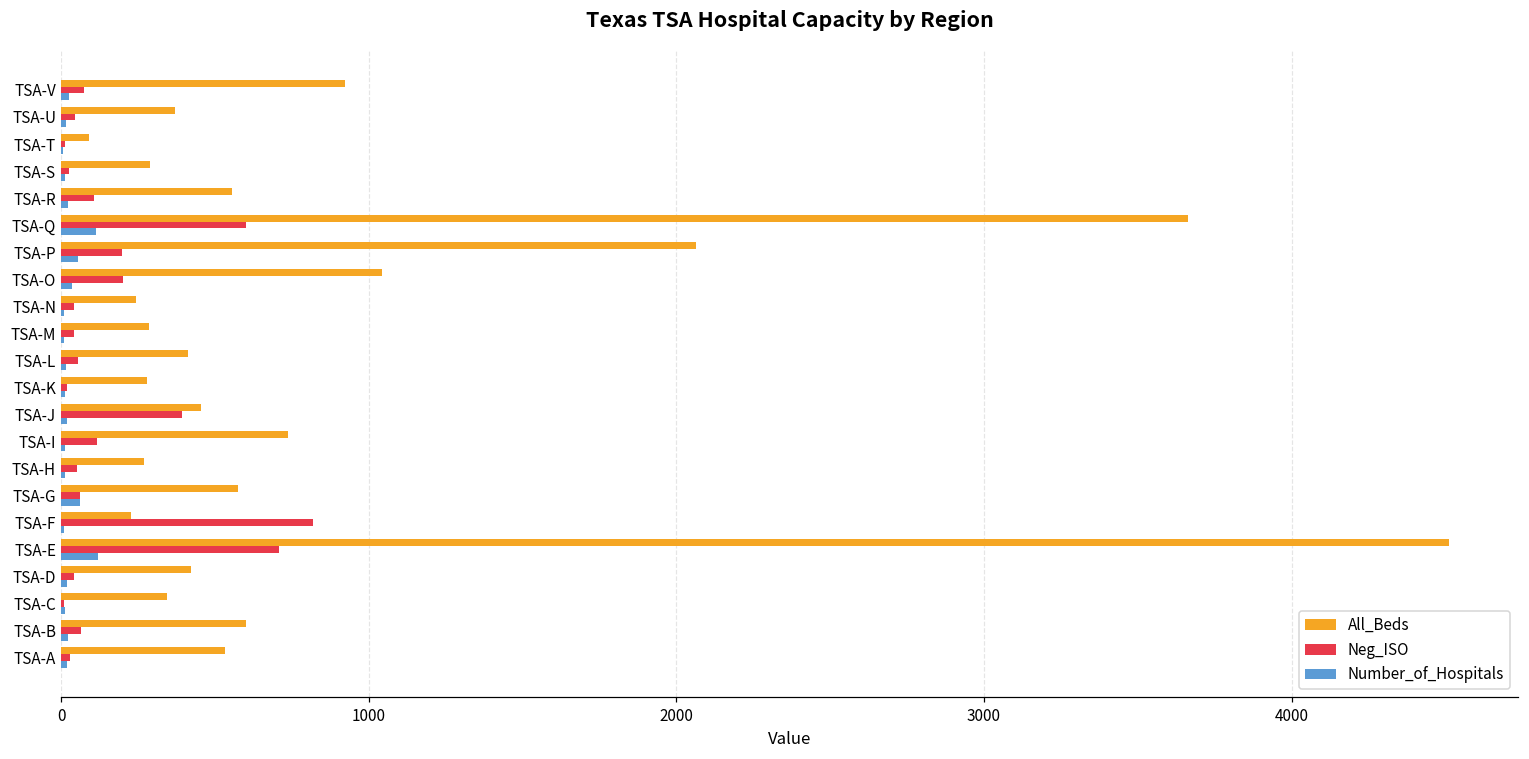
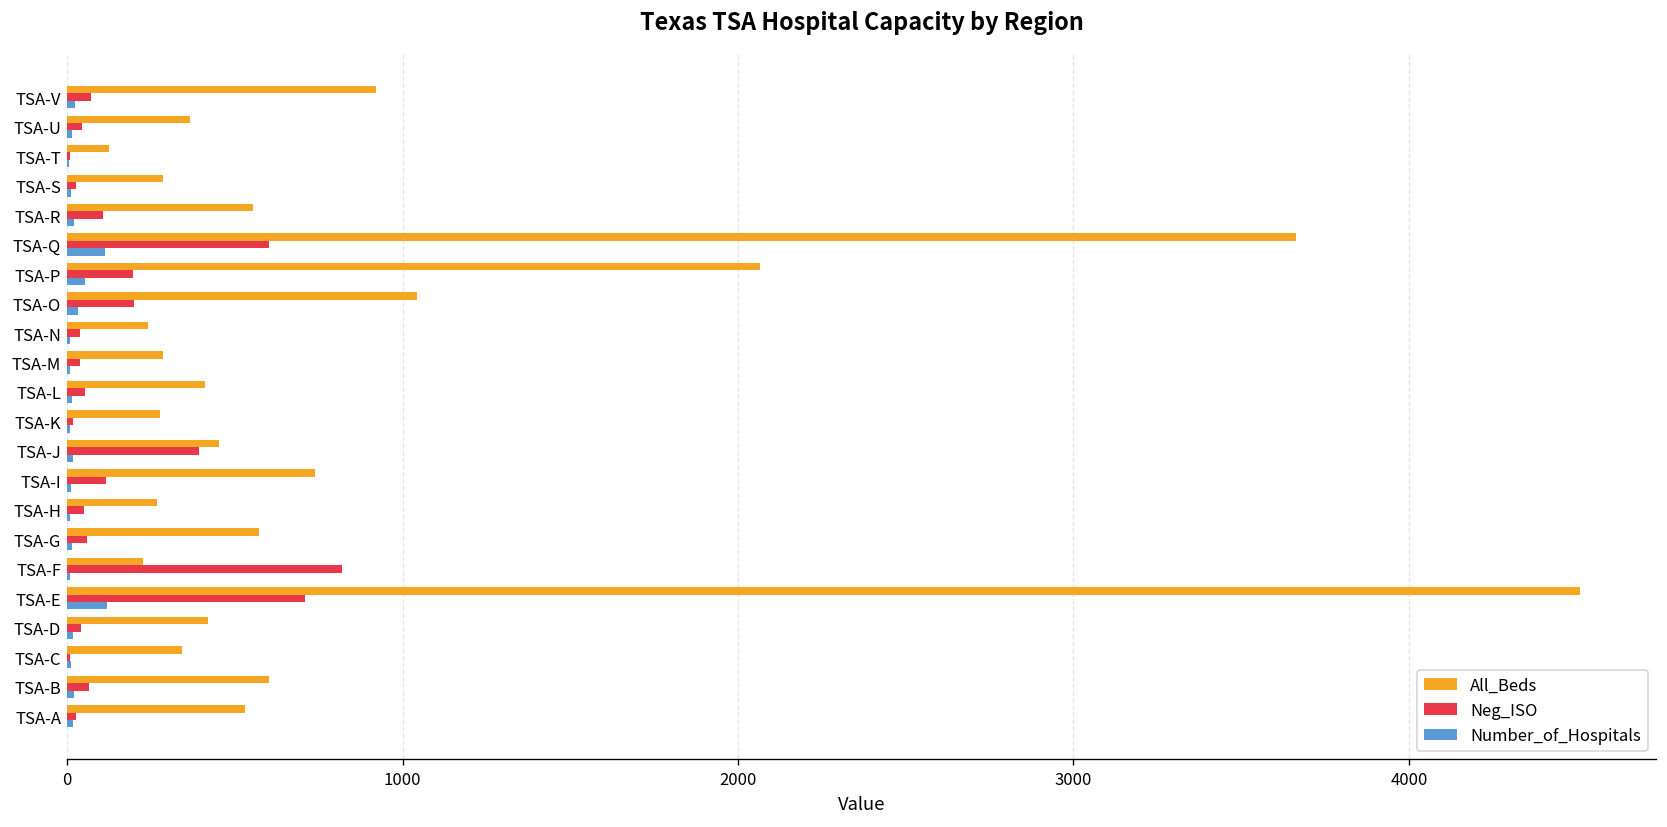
  {
    "All_Beds": {
      "TSA-V": 920,
      "TSA-U": 370,
-     "TSA-T": 90,
+     "TSA-T": 130,
      "TSA-S": 290,
      "TSA-R": 560,
      "TSA-Q": 3660,
      "TSA-P": 2070,
      "TSA-O": 1040,
      "TSA-N": 240,
      "TSA-M": 290,
      "TSA-L": 410,
      "TSA-K": 280,
      "TSA-J": 450,
      "TSA-I": 740,
      "TSA-H": 270,
      "TSA-G": 570,
      "TSA-F": 230,
      "TSA-E": 4510,
      "TSA-D": 420,
      "TSA-C": 340,
      "TSA-B": 600,
      "TSA-A": 530
    },
    "Neg_ISO": {
      "TSA-V": 70,
      "TSA-U": 50,
      "TSA-T": 10,
      "TSA-S": 30,
      "TSA-R": 110,
      "TSA-Q": 600,
      "TSA-P": 200,
      "TSA-O": 200,
      "TSA-N": 40,
      "TSA-M": 40,
      "TSA-L": 60,
      "TSA-K": 20,
      "TSA-J": 390,
      "TSA-I": 120,
      "TSA-H": 50,
      "TSA-G": 60,
      "TSA-F": 820,
      "TSA-E": 710,
      "TSA-D": 40,
      "TSA-B": 70,
      "TSA-A": 30
    },
    "Number_of_Hospitals": {
      "TSA-V": 20,
      "TSA-U": 20,
      "TSA-S": 10,
      "TSA-R": 20,
      "TSA-Q": 110,
      "TSA-P": 50,
      "TSA-O": 30,
      "TSA-L": 10,
      "TSA-K": 10,
      "TSA-J": 20,
      "TSA-I": 10,
      "TSA-H": 10,
-     "TSA-G": 60,
+     "TSA-G": 20,
      "TSA-F": 10,
      "TSA-E": 120,
      "TSA-D": 20,
      "TSA-C": 10,
      "TSA-B": 20,
      "TSA-A": 20
    }
  }
